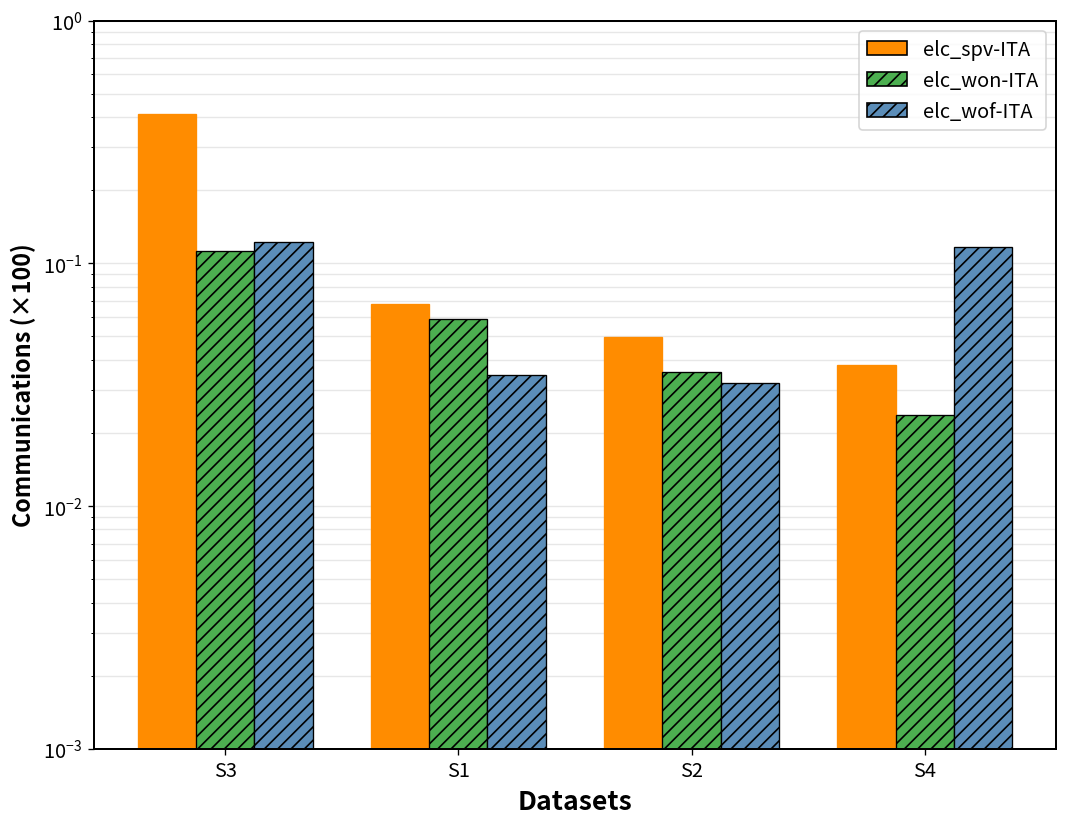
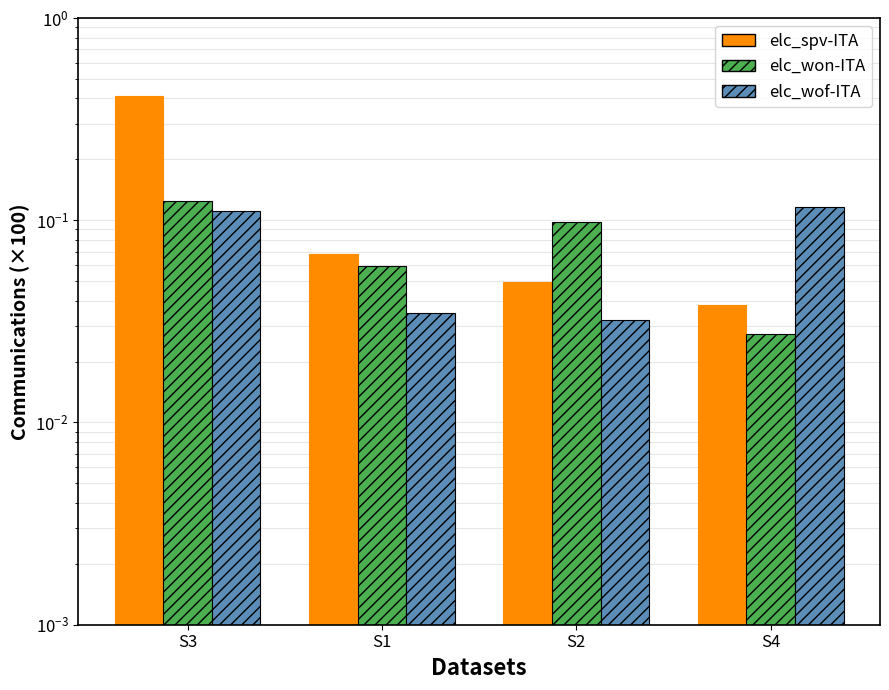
  {
    "elc_spv-ITA": {
      "S3": 0.41,
      "S1": 0.068,
      "S2": 0.050,
      "S4": 0.038
    },
    "elc_won-ITA": {
-     "S3": 0.11,
+     "S3": 0.12,
      "S1": 0.059,
-     "S2": 0.036,
-     "S4": 0.024
+     "S2": 0.10,
+     "S4": 0.027
    },
    "elc_wof-ITA": {
-     "S3": 0.12,
+     "S3": 0.11,
      "S1": 0.035,
      "S2": 0.032,
      "S4": 0.12
    }
  }
